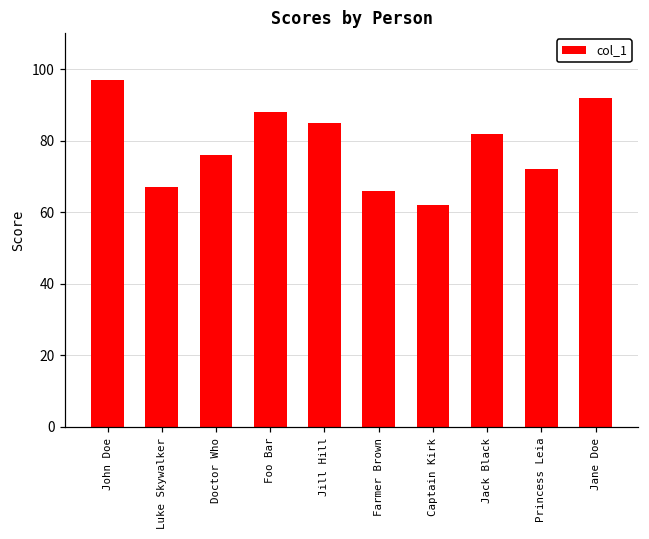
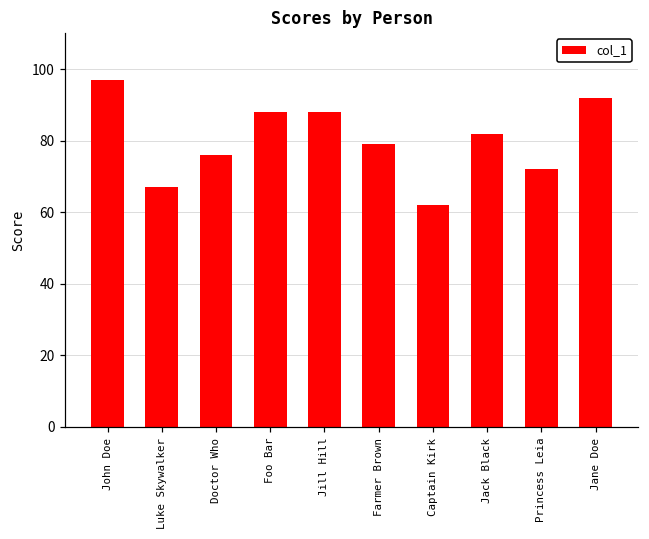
  {
    "John Doe": 97,
    "Luke Skywalker": 67,
    "Doctor Who": 76,
    "Foo Bar": 88,
-   "Jill Hill": 85,
-   "Farmer Brown": 66,
+   "Jill Hill": 88,
+   "Farmer Brown": 79,
    "Captain Kirk": 62,
    "Jack Black": 82,
    "Princess Leia": 72,
    "Jane Doe": 92
  }
